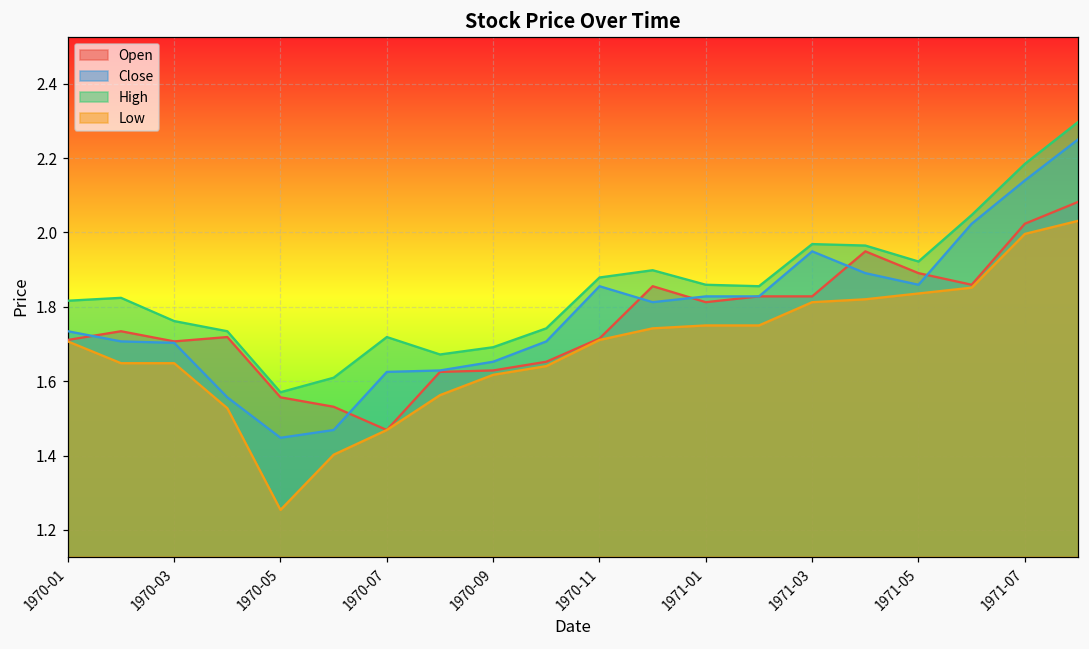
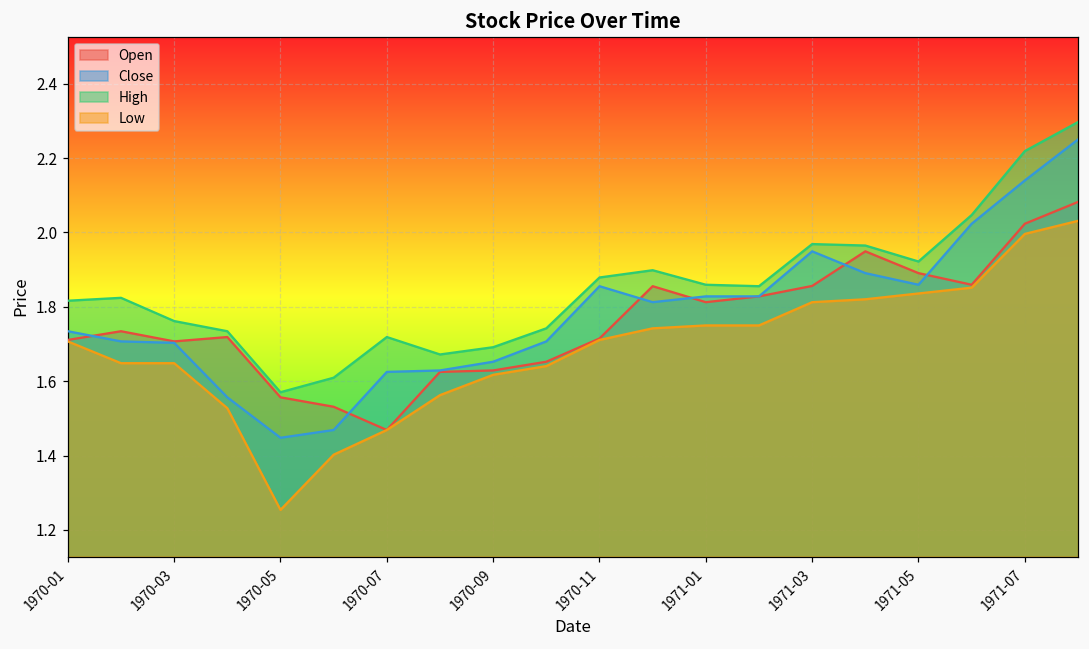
  {
    "Open": {
      "1970-05": 1.56,
      "1970-09": 1.63,
      "1971-01": 1.81,
-     "1971-03": 1.83,
+     "1971-03": 1.86,
      "1971-05": 1.89,
      "1971-07": 2.02
    },
    "Close": {
      "1970-01": 1.73,
      "1970-05": 1.45,
      "1970-07": 1.63,
      "1970-09": 1.65,
      "1970-11": 1.86,
      "1971-01": 1.83,
      "1971-03": 1.95,
      "1971-05": 1.86,
      "1971-07": 2.14
    },
    "High": {
      "1970-01": 1.82,
      "1970-03": 1.76,
      "1970-05": 1.57,
      "1970-07": 1.72,
      "1970-09": 1.69,
      "1970-11": 1.88,
      "1971-01": 1.86,
      "1971-03": 1.97,
      "1971-05": 1.92,
-     "1971-07": 2.18
+     "1971-07": 2.22
    },
    "Low": {
      "1970-03": 1.65,
      "1970-05": 1.25,
      "1970-09": 1.62,
      "1971-01": 1.75,
      "1971-03": 1.81,
      "1971-05": 1.84,
      "1971-07": 2.00
    }
  }
